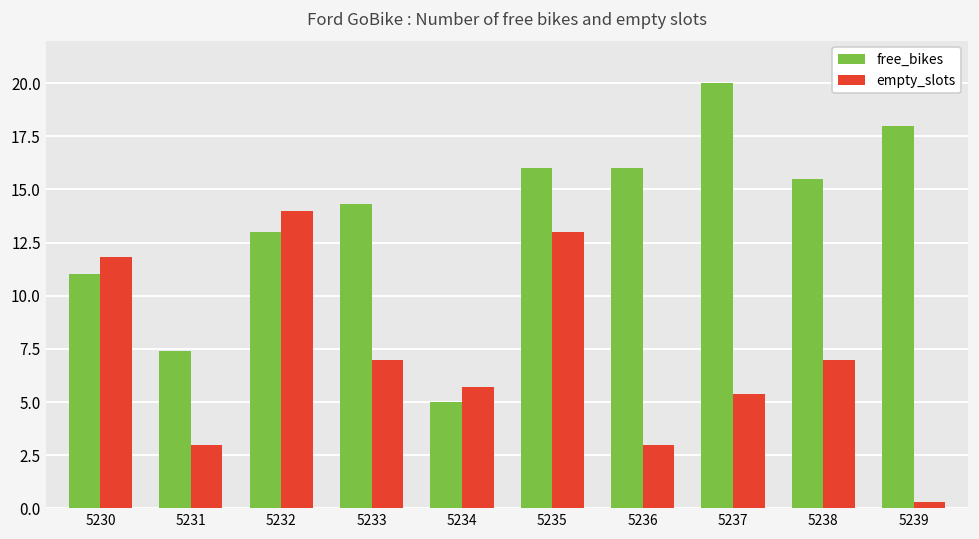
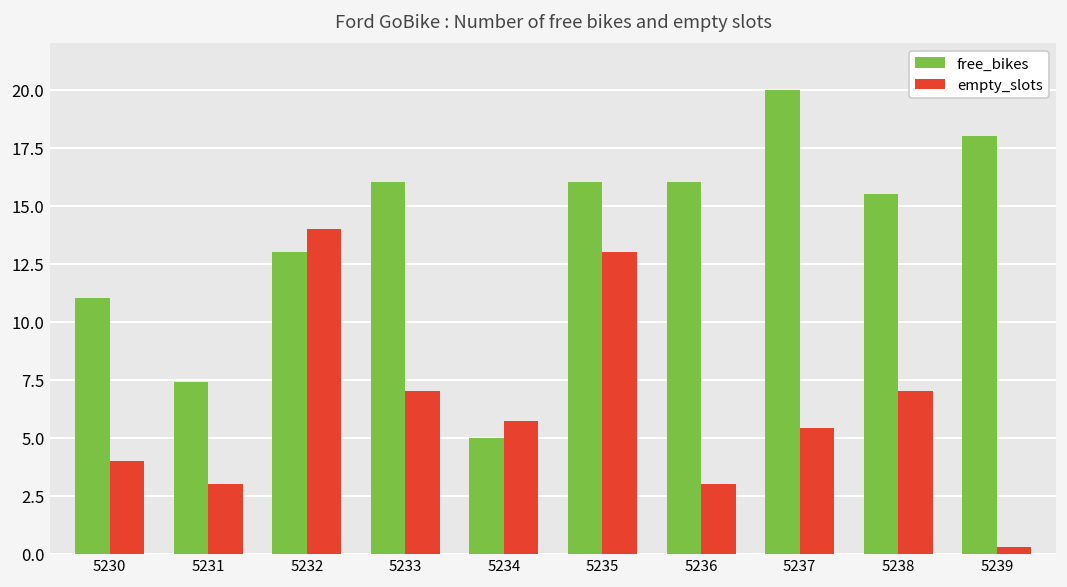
  {
    "free_bikes": {
      "5230": 11.0,
      "5231": 7.4,
      "5232": 13.0,
-     "5233": 14.3,
+     "5233": 16.0,
      "5234": 5.0,
      "5235": 16.0,
      "5236": 16.0,
      "5237": 20.0,
      "5238": 15.5,
      "5239": 18.0
    },
    "empty_slots": {
-     "5230": 11.8,
+     "5230": 4.0,
      "5231": 3.0,
      "5232": 14.0,
      "5233": 7.0,
      "5234": 5.7,
      "5235": 13.0,
      "5236": 3.0,
      "5237": 5.4,
      "5238": 7.0,
      "5239": 0.3
    }
  }
